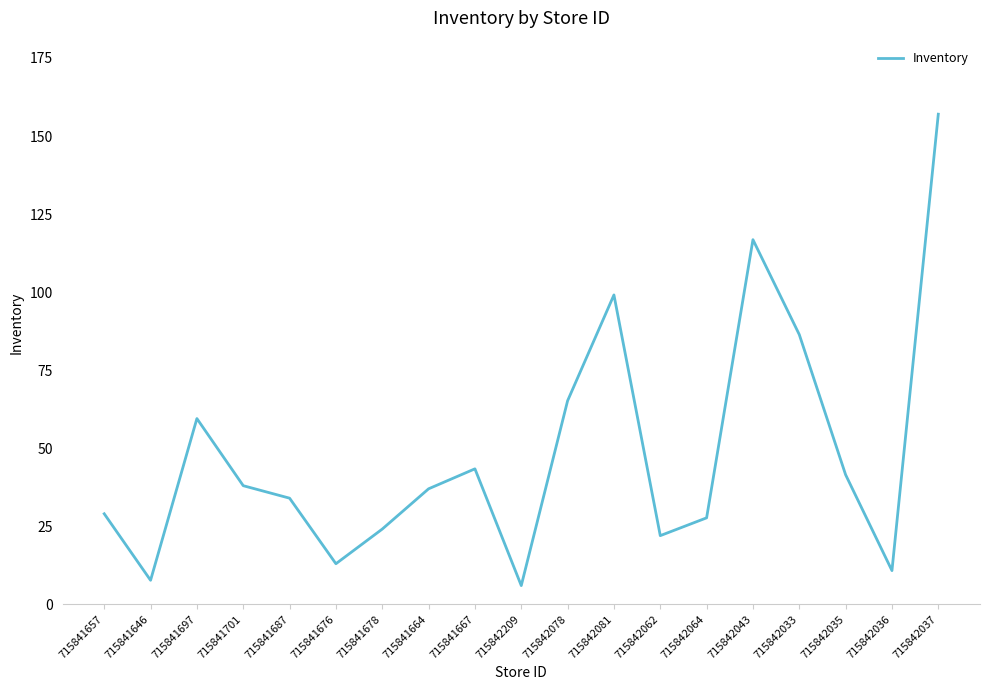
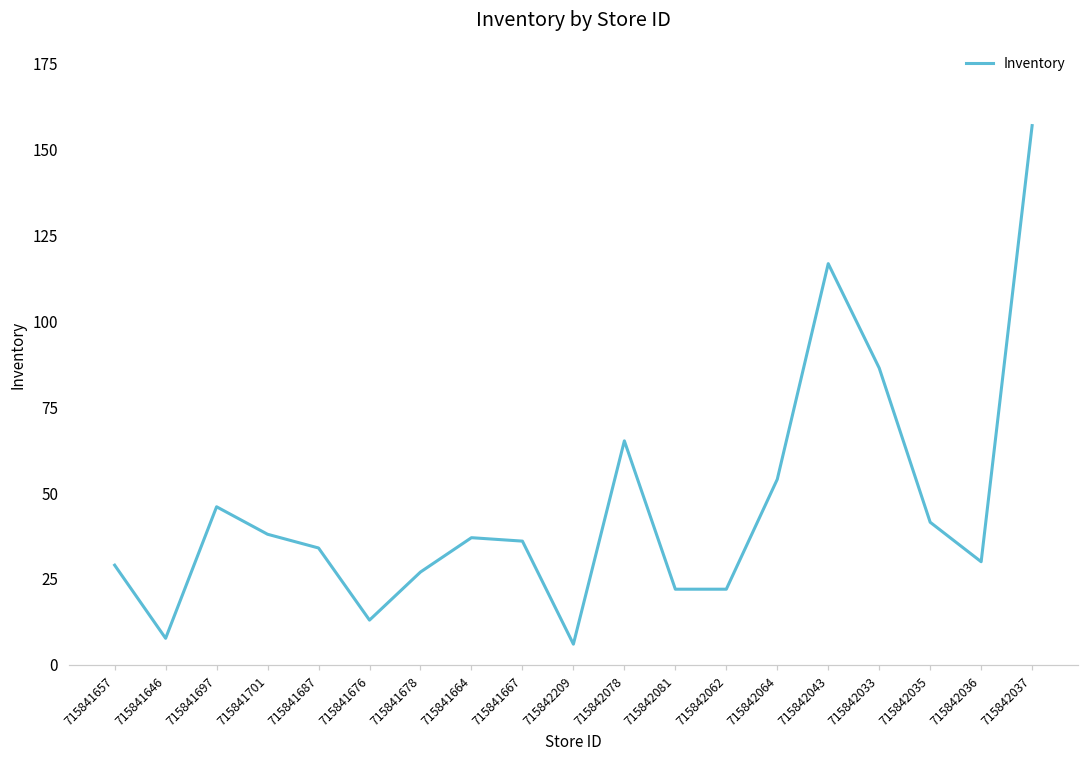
  {
    "715841657": 29,
    "715841646": 8,
-   "715841697": 60,
+   "715841697": 46,
    "715841701": 38,
    "715841687": 34,
    "715841676": 13,
-   "715841678": 24,
+   "715841678": 27,
    "715841664": 37,
-   "715841667": 43,
+   "715841667": 36,
    "715842209": 6,
    "715842078": 65,
-   "715842081": 99,
+   "715842081": 22,
    "715842062": 22,
-   "715842064": 28,
+   "715842064": 54,
    "715842043": 117,
    "715842033": 86,
    "715842035": 42,
-   "715842036": 11,
+   "715842036": 30,
    "715842037": 157
  }
